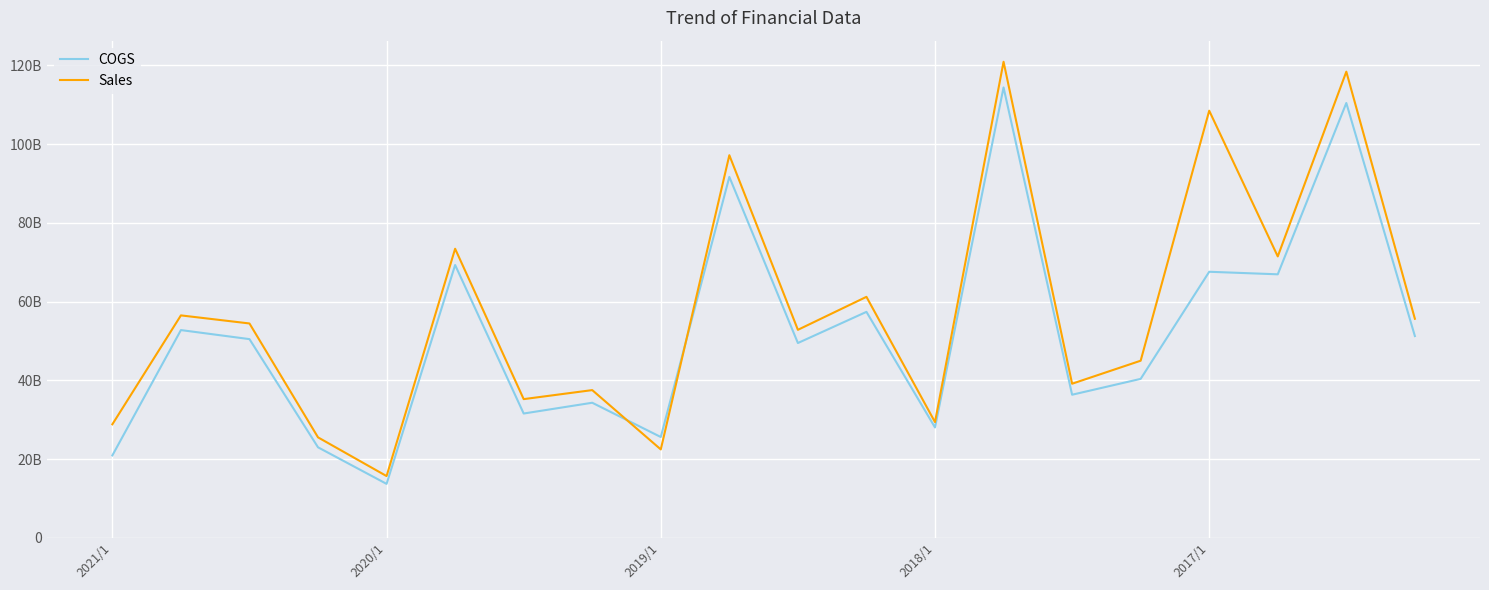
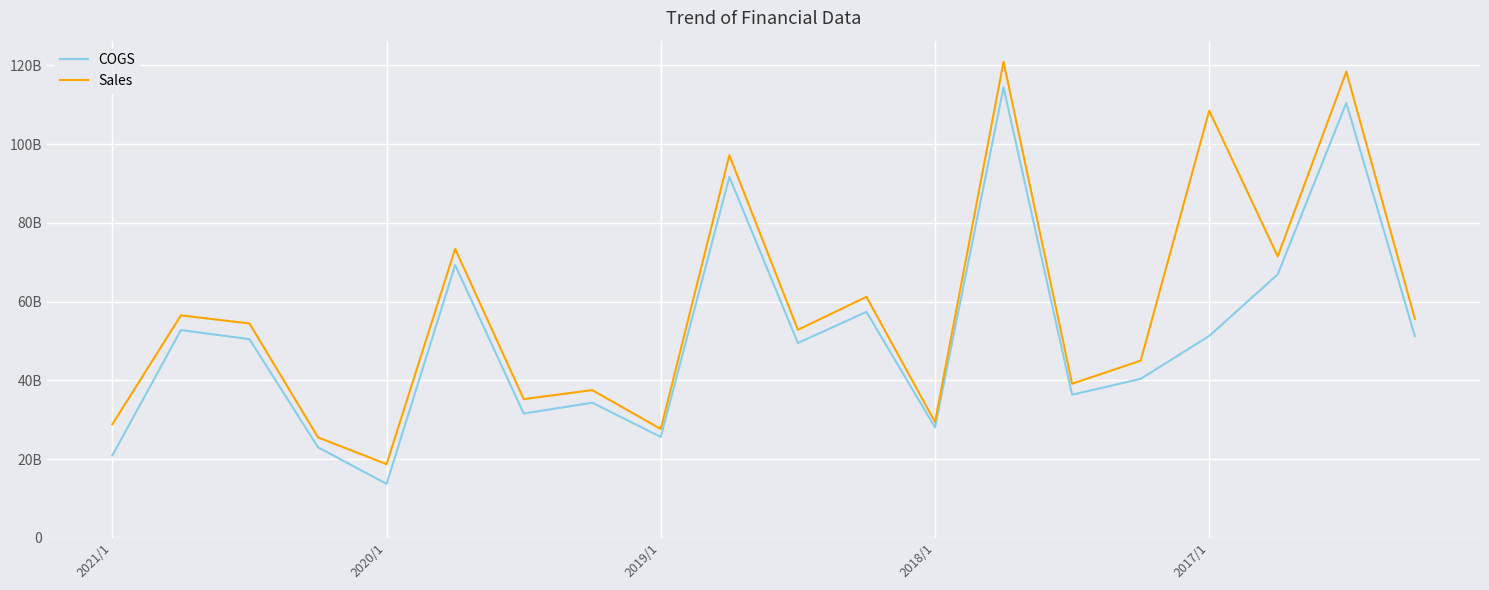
  {
    "COGS": {
      "2021/1": 21000000000,
      "2020/1": 14000000000,
      "2019/1": 26000000000,
      "2018/1": 28000000000,
-     "2017/1": 68000000000
+     "2017/1": 51000000000
    },
    "Sales": {
      "2021/1": 29000000000,
-     "2020/1": 16000000000,
-     "2019/1": 22000000000,
+     "2020/1": 19000000000,
+     "2019/1": 28000000000,
      "2018/1": 29000000000,
      "2017/1": 108000000000
    }
  }
